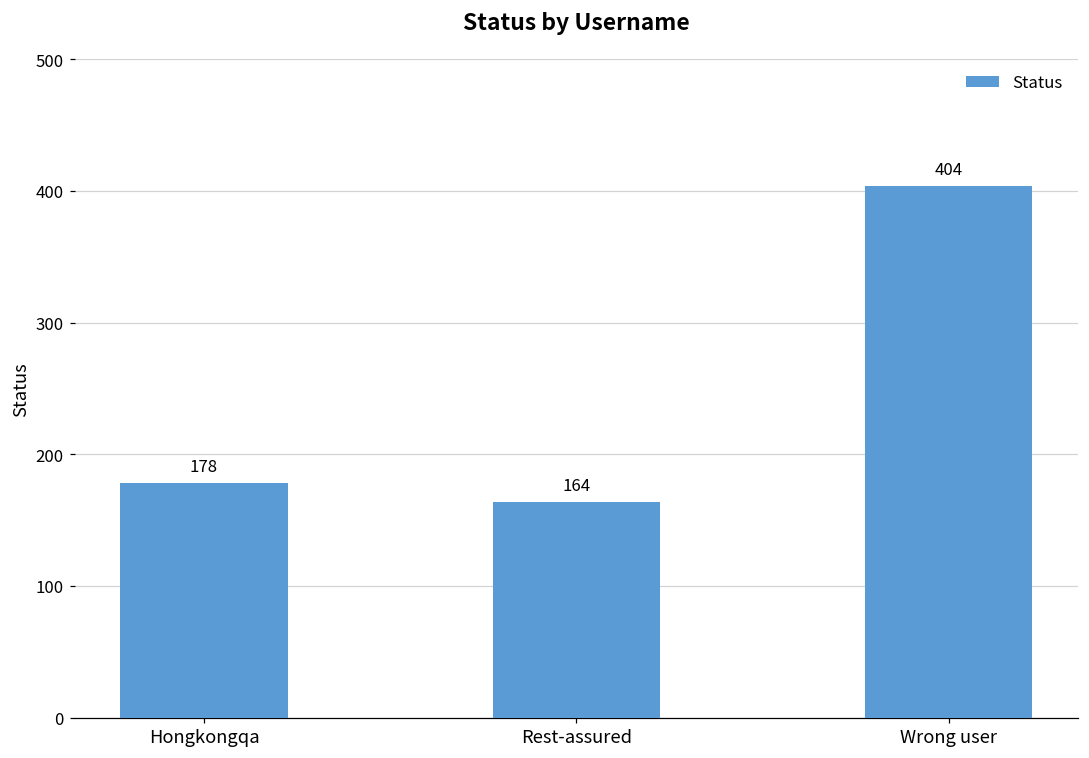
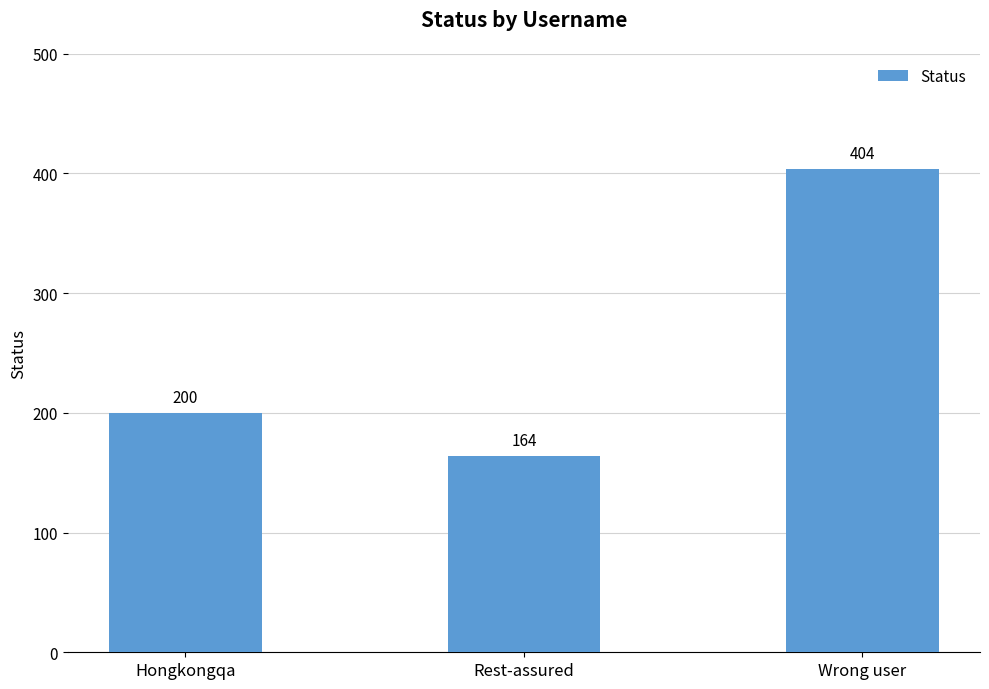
  {
-   "Hongkongqa": 178,
+   "Hongkongqa": 200,
    "Rest-assured": 164,
    "Wrong user": 404
  }
